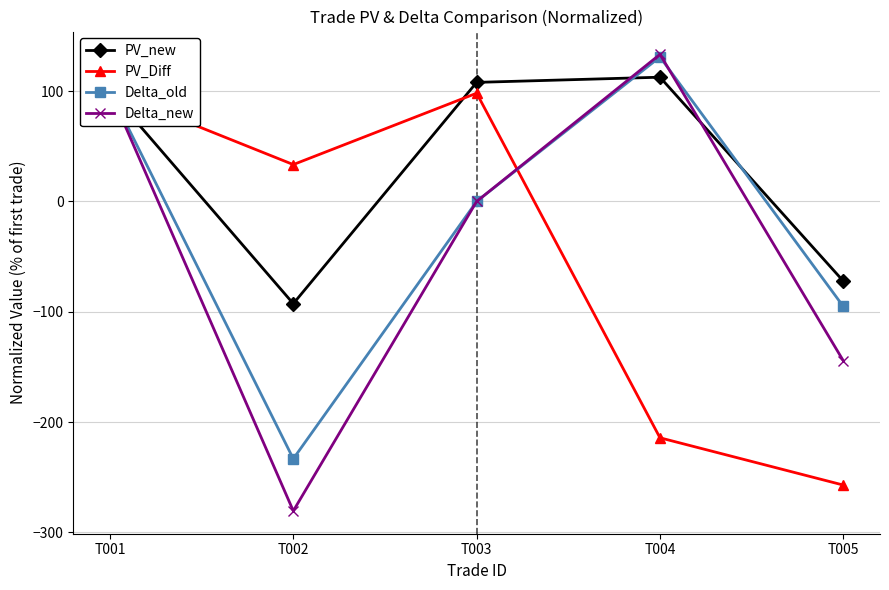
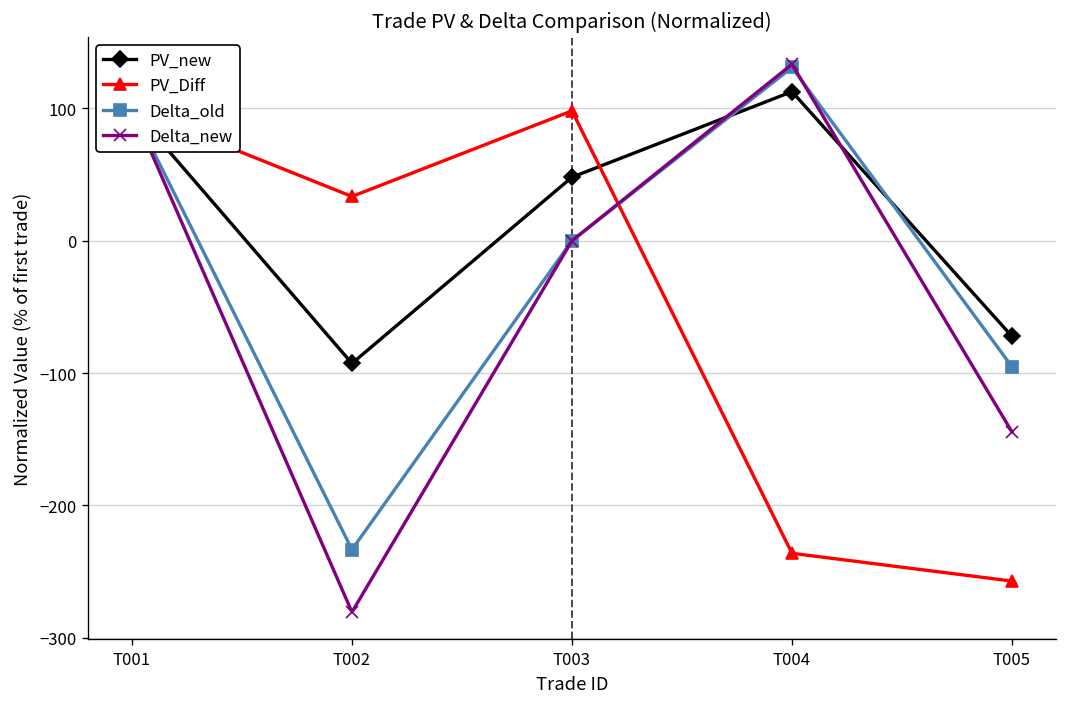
  {
    "PV_new": {
      "T002": -93,
-     "T003": 108,
+     "T003": 48,
      "T004": 113,
      "T005": -72
    },
    "PV_Diff": {
      "T002": 33,
      "T003": 98,
-     "T004": -214,
+     "T004": -236,
      "T005": -257
    },
    "Delta_old": {
      "T002": -233,
      "T004": 131,
      "T005": -95
    },
    "Delta_new": {
      "T002": -281,
      "T004": 133,
      "T005": -144
    }
  }
